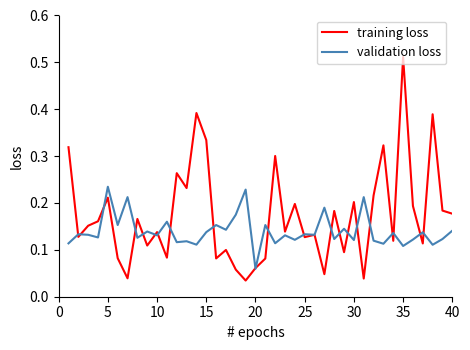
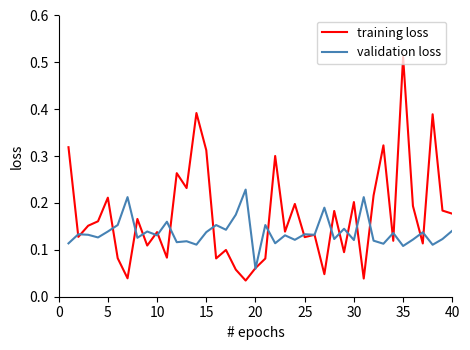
  {
    "training loss": {
      "5": 0.21,
      "10": 0.14,
-     "15": 0.33,
+     "15": 0.31,
      "25": 0.13,
      "30": 0.20,
      "40": 0.18
    },
    "validation loss": {
-     "5": 0.23,
+     "5": 0.14,
      "10": 0.13,
      "15": 0.14,
      "25": 0.13,
      "30": 0.12,
      "35": 0.11,
      "40": 0.14
    }
  }
